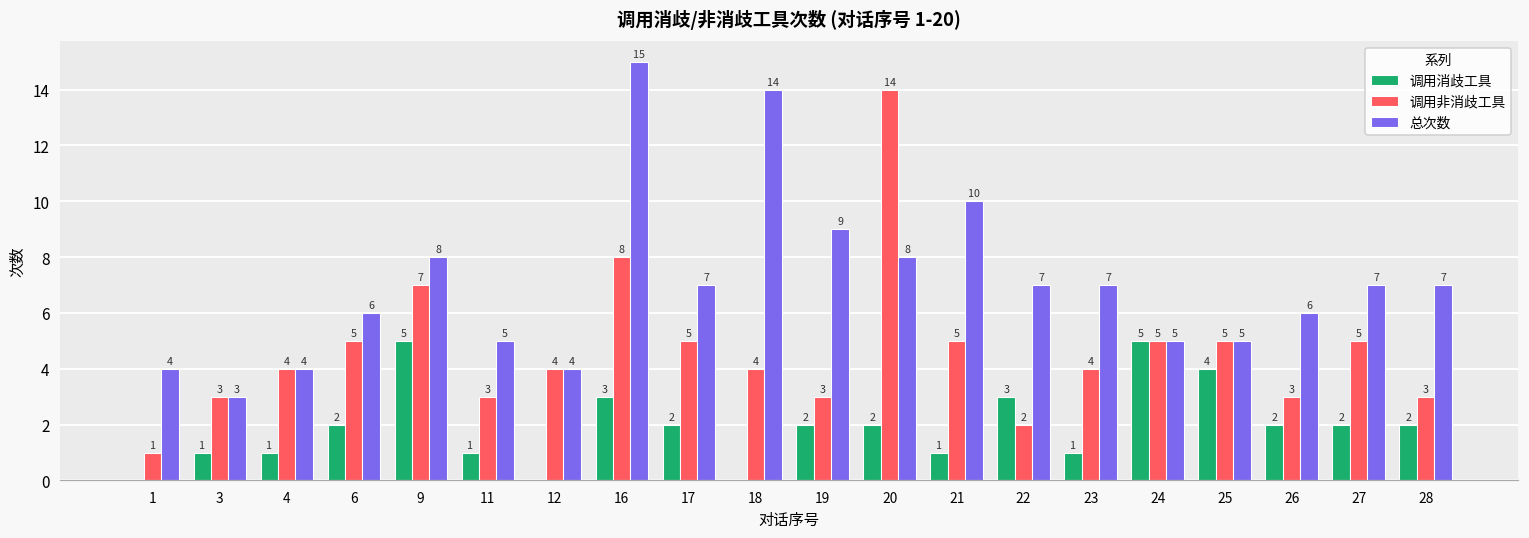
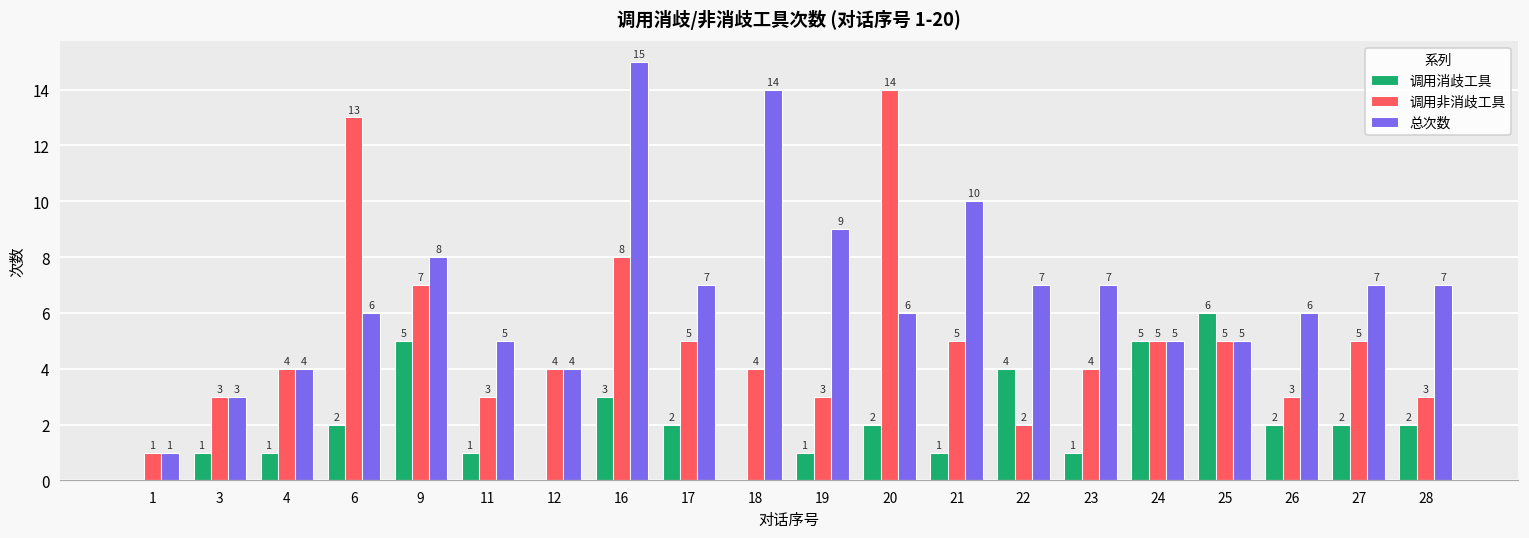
  {
    "调用消歧工具": {
      "3": 1,
      "4": 1,
      "6": 2,
      "9": 5,
      "11": 1,
      "16": 3,
      "17": 2,
-     "19": 2,
+     "19": 1,
      "20": 2,
      "21": 1,
-     "22": 3,
+     "22": 4,
      "23": 1,
      "24": 5,
-     "25": 4,
+     "25": 6,
      "26": 2,
      "27": 2,
      "28": 2
    },
    "调用非消歧工具": {
      "1": 1,
      "3": 3,
      "4": 4,
-     "6": 5,
+     "6": 13,
      "9": 7,
      "11": 3,
      "12": 4,
      "16": 8,
      "17": 5,
      "18": 4,
      "19": 3,
      "20": 14,
      "21": 5,
      "22": 2,
      "23": 4,
      "24": 5,
      "25": 5,
      "26": 3,
      "27": 5,
      "28": 3
    },
    "总次数": {
-     "1": 4,
+     "1": 1,
      "3": 3,
      "4": 4,
      "6": 6,
      "9": 8,
      "11": 5,
      "12": 4,
      "16": 15,
      "17": 7,
      "18": 14,
      "19": 9,
-     "20": 8,
+     "20": 6,
      "21": 10,
      "22": 7,
      "23": 7,
      "24": 5,
      "25": 5,
      "26": 6,
      "27": 7,
      "28": 7
    }
  }
